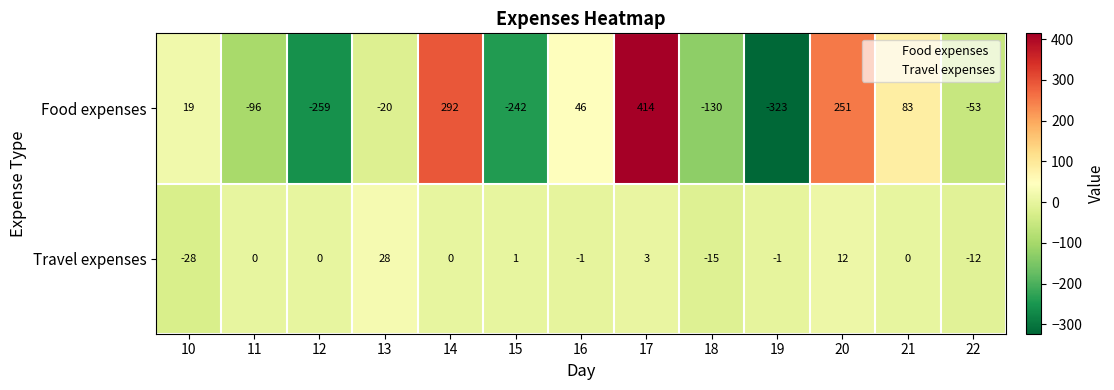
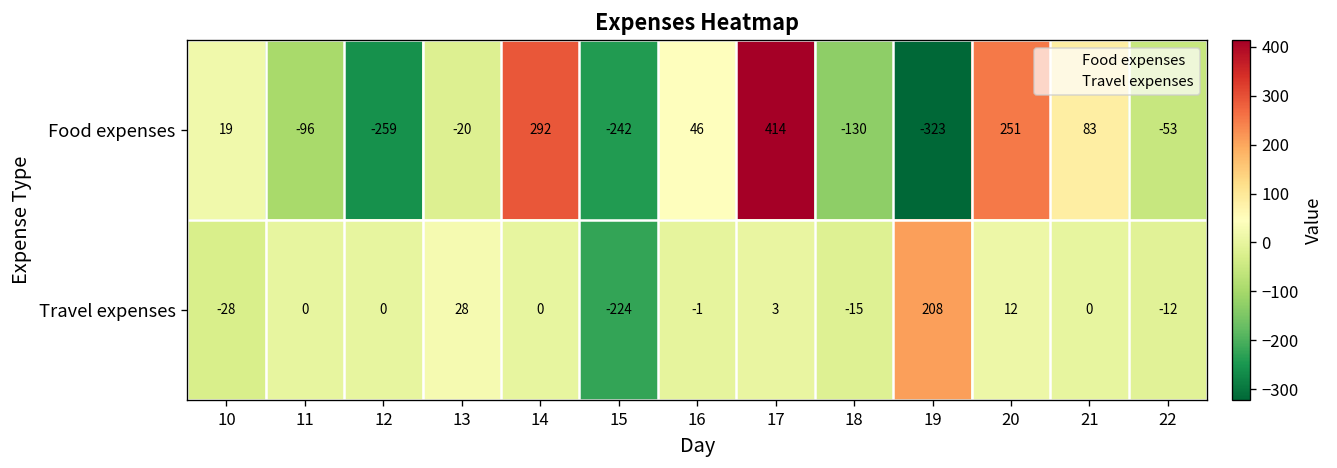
  {
    "Food expenses": {
      "10": 19,
      "11": -96,
      "12": -259,
      "13": -20,
      "14": 292,
      "15": -242,
      "16": 46,
      "17": 414,
      "18": -130,
      "19": -323,
      "20": 251,
      "21": 83,
      "22": -53
    },
    "Travel expenses": {
      "10": -28,
      "11": 0,
      "12": 0,
      "13": 28,
      "14": 0,
-     "15": 1,
+     "15": -224,
      "16": -1,
      "17": 3,
      "18": -15,
-     "19": -1,
+     "19": 208,
      "20": 12,
      "21": 0,
      "22": -12
    }
  }
